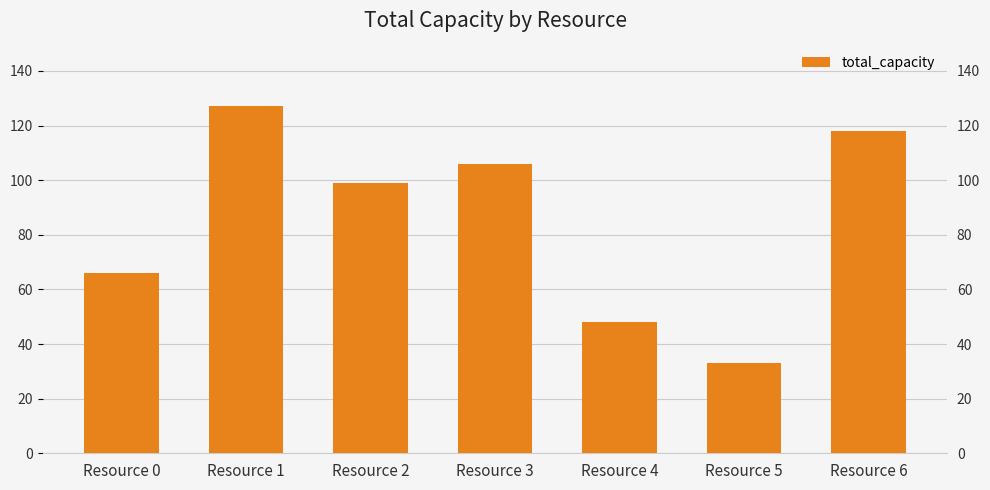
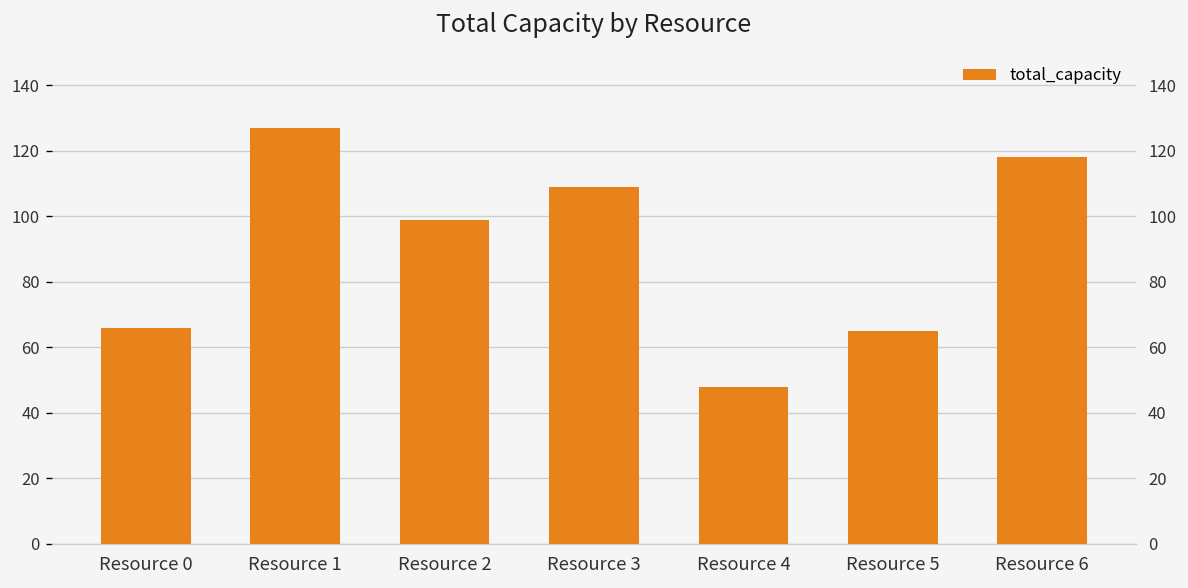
  {
    "Resource 0": 66,
    "Resource 1": 127,
    "Resource 2": 99,
-   "Resource 3": 106,
+   "Resource 3": 109,
    "Resource 4": 48,
-   "Resource 5": 33,
+   "Resource 5": 65,
    "Resource 6": 118
  }
